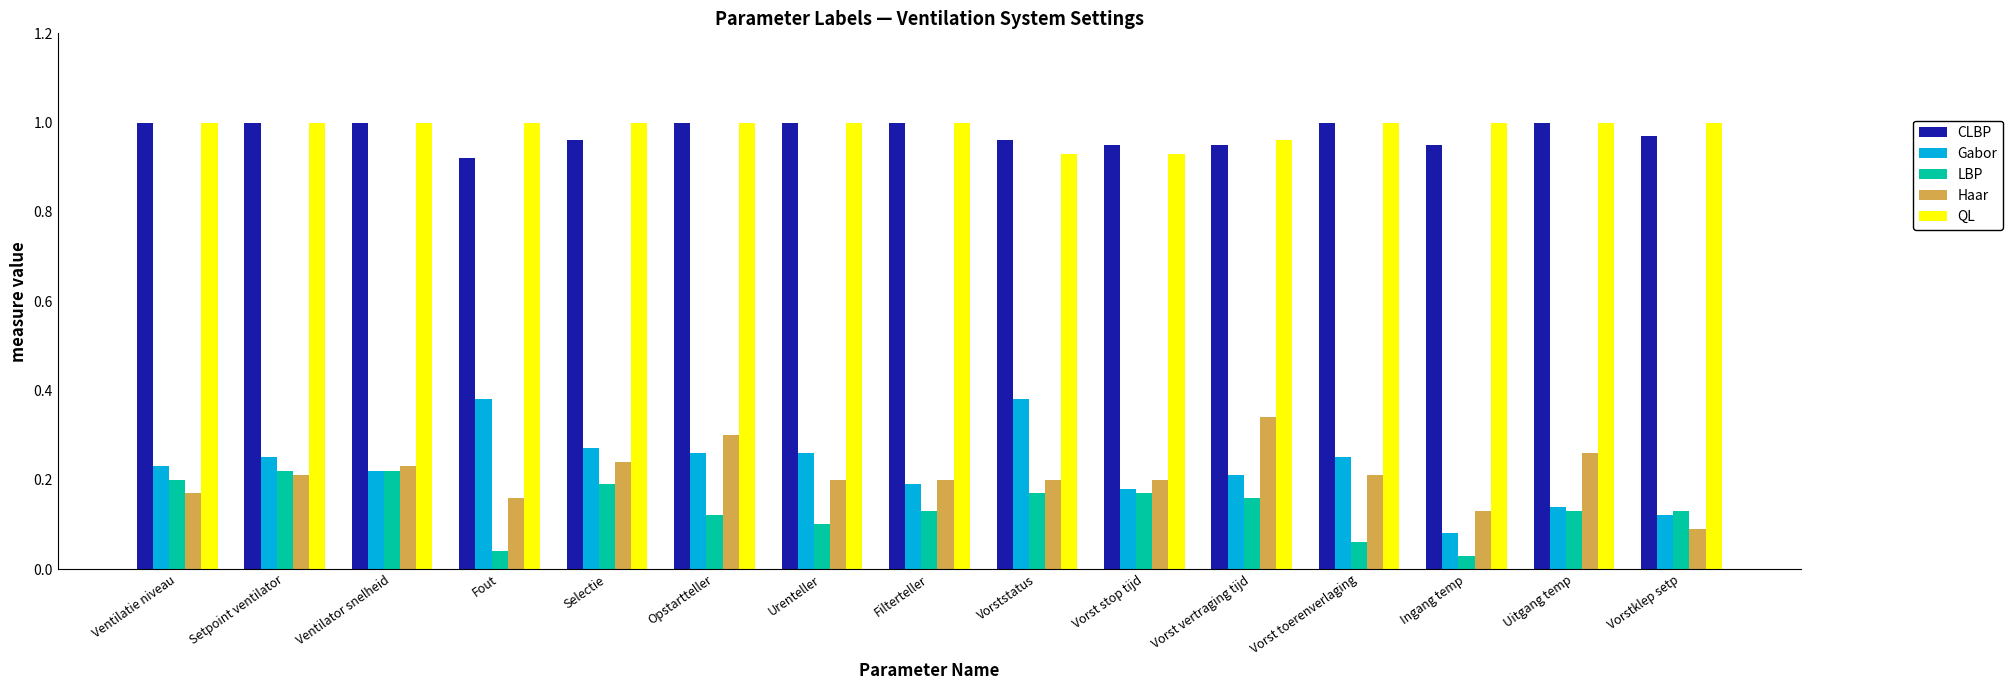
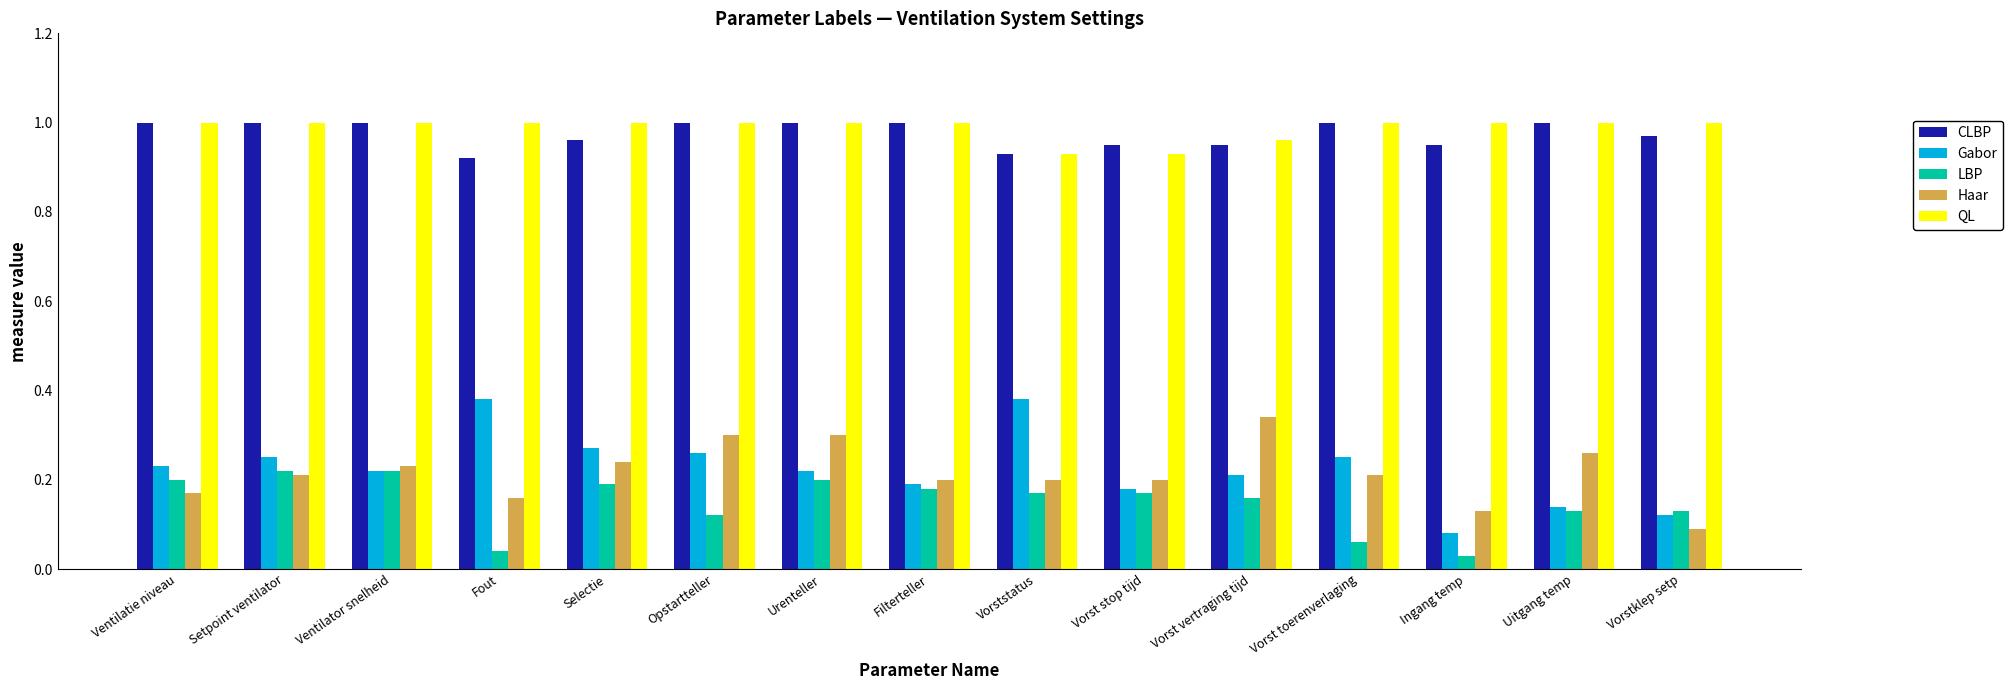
  {
    "CLBP": {
      "Ventilatie niveau": 1.00,
      "Setpoint ventilator": 1.00,
      "Ventilator snelheid": 1.00,
      "Fout": 0.92,
      "Selectie": 0.96,
      "Opstartteller": 1.00,
      "Urenteller": 1.00,
      "Filterteller": 1.00,
-     "Vorststatus": 0.96,
+     "Vorststatus": 0.93,
      "Vorst stop tijd": 0.95,
      "Vorst vertraging tijd": 0.95,
      "Vorst toerenverlaging": 1.00,
      "Ingang temp": 0.95,
      "Uitgang temp": 1.00,
      "Vorstklep setp": 0.97
    },
    "Gabor": {
      "Ventilatie niveau": 0.23,
      "Setpoint ventilator": 0.25,
      "Ventilator snelheid": 0.22,
      "Fout": 0.38,
      "Selectie": 0.27,
      "Opstartteller": 0.26,
-     "Urenteller": 0.26,
+     "Urenteller": 0.22,
      "Filterteller": 0.19,
      "Vorststatus": 0.38,
      "Vorst stop tijd": 0.18,
      "Vorst vertraging tijd": 0.21,
      "Vorst toerenverlaging": 0.25,
      "Ingang temp": 0.08,
      "Uitgang temp": 0.14,
      "Vorstklep setp": 0.12
    },
    "LBP": {
      "Ventilatie niveau": 0.20,
      "Setpoint ventilator": 0.22,
      "Ventilator snelheid": 0.22,
      "Fout": 0.04,
      "Selectie": 0.19,
      "Opstartteller": 0.12,
-     "Urenteller": 0.1,
-     "Filterteller": 0.13,
+     "Urenteller": 0.2,
+     "Filterteller": 0.18,
      "Vorststatus": 0.17,
      "Vorst stop tijd": 0.17,
      "Vorst vertraging tijd": 0.16,
      "Vorst toerenverlaging": 0.06,
      "Ingang temp": 0.03,
      "Uitgang temp": 0.13,
      "Vorstklep setp": 0.13
    },
    "Haar": {
      "Ventilatie niveau": 0.17,
      "Setpoint ventilator": 0.21,
      "Ventilator snelheid": 0.23,
      "Fout": 0.16,
      "Selectie": 0.24,
      "Opstartteller": 0.3,
-     "Urenteller": 0.2,
+     "Urenteller": 0.3,
      "Filterteller": 0.2,
      "Vorststatus": 0.2,
      "Vorst stop tijd": 0.2,
      "Vorst vertraging tijd": 0.34,
      "Vorst toerenverlaging": 0.21,
      "Ingang temp": 0.13,
      "Uitgang temp": 0.26,
      "Vorstklep setp": 0.09
    },
    "QL": {
      "Ventilatie niveau": 1.00,
      "Setpoint ventilator": 1.00,
      "Ventilator snelheid": 1.00,
      "Fout": 1.00,
      "Selectie": 1.00,
      "Opstartteller": 1.00,
      "Urenteller": 1.00,
      "Filterteller": 1.00,
      "Vorststatus": 0.93,
      "Vorst stop tijd": 0.93,
      "Vorst vertraging tijd": 0.96,
      "Vorst toerenverlaging": 1.00,
      "Ingang temp": 1.00,
      "Uitgang temp": 1.00,
      "Vorstklep setp": 1.00
    }
  }
